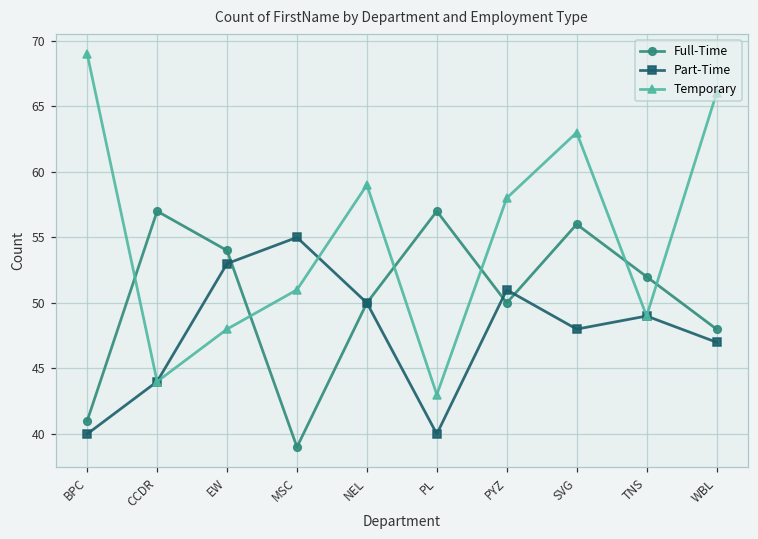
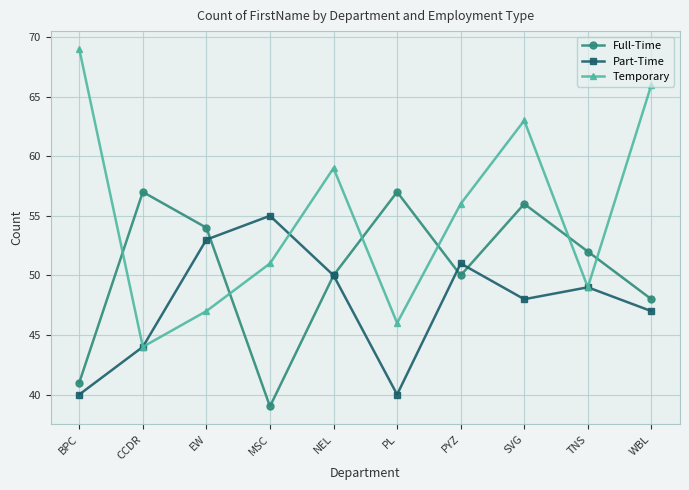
  {
    "Temporary": {
      "BPC": 69,
-     "EW": 48,
+     "EW": 47,
      "MSC": 51,
      "NEL": 59,
-     "PL": 43,
-     "PYZ": 58,
+     "PL": 46,
+     "PYZ": 56,
      "SVG": 63
    }
  }
